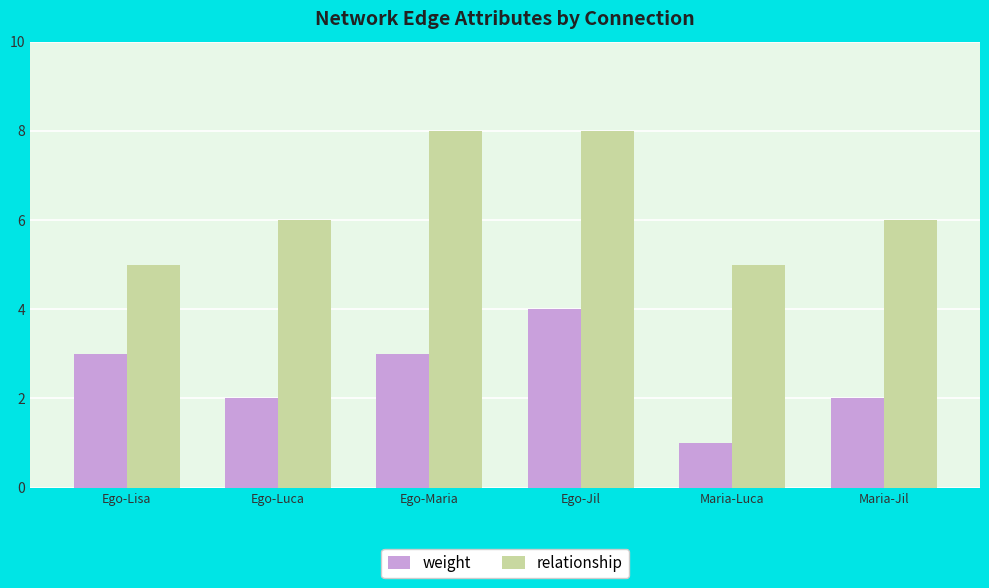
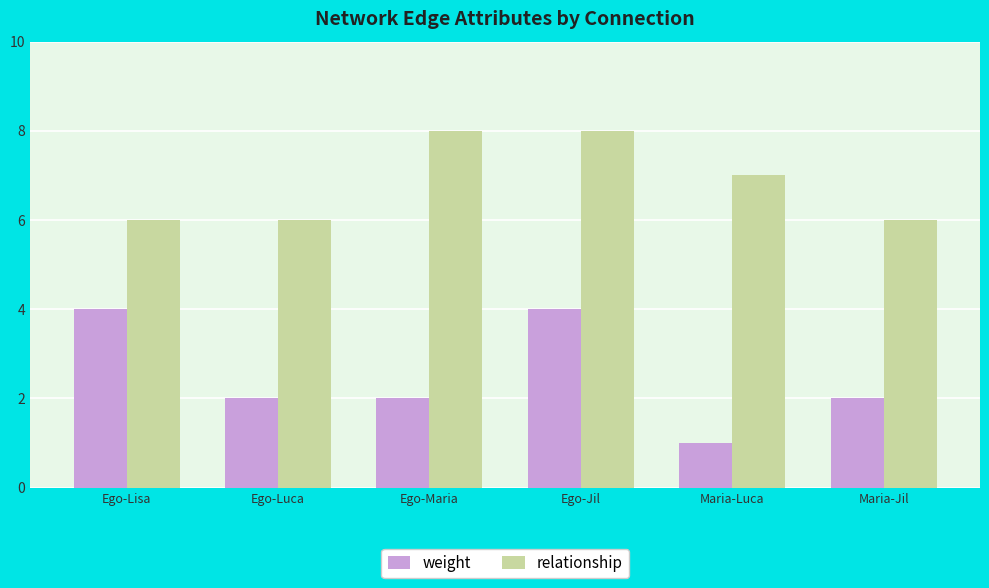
  {
    "weight": {
-     "Ego-Lisa": 3,
+     "Ego-Lisa": 4,
      "Ego-Luca": 2,
-     "Ego-Maria": 3,
+     "Ego-Maria": 2,
      "Ego-Jil": 4,
      "Maria-Luca": 1,
      "Maria-Jil": 2
    },
    "relationship": {
-     "Ego-Lisa": 5,
+     "Ego-Lisa": 6,
      "Ego-Luca": 6,
      "Ego-Maria": 8,
      "Ego-Jil": 8,
-     "Maria-Luca": 5,
+     "Maria-Luca": 7,
      "Maria-Jil": 6
    }
  }
